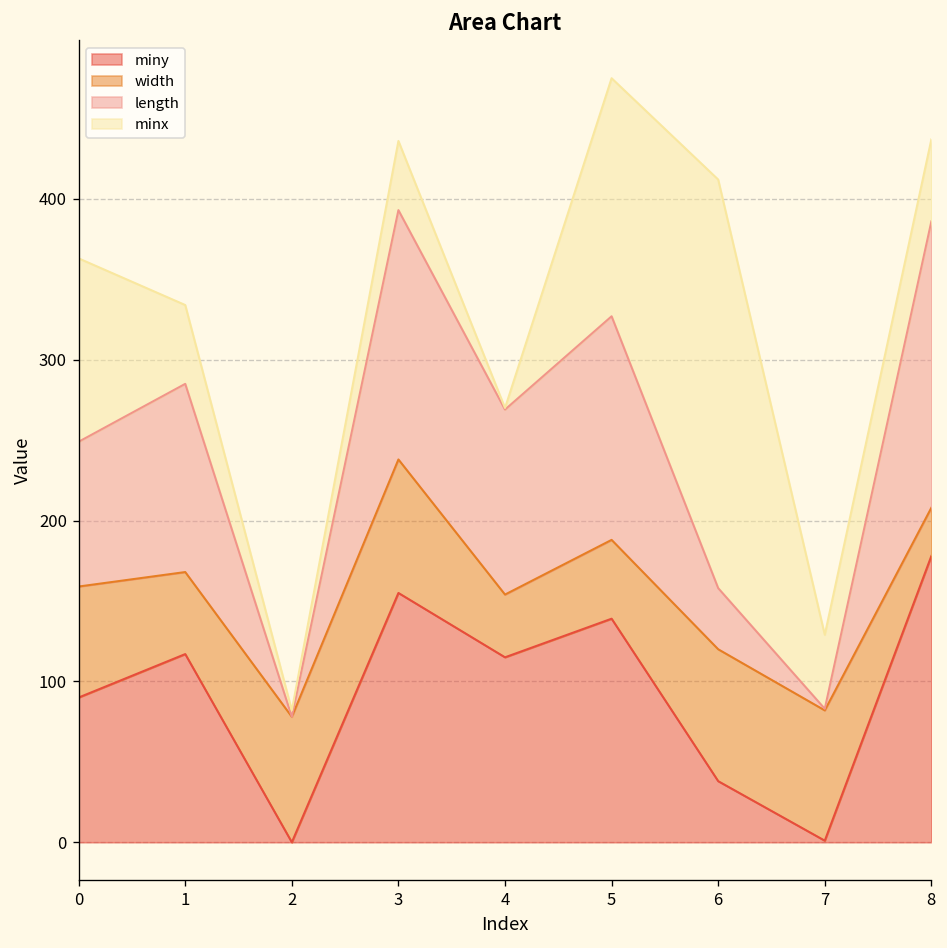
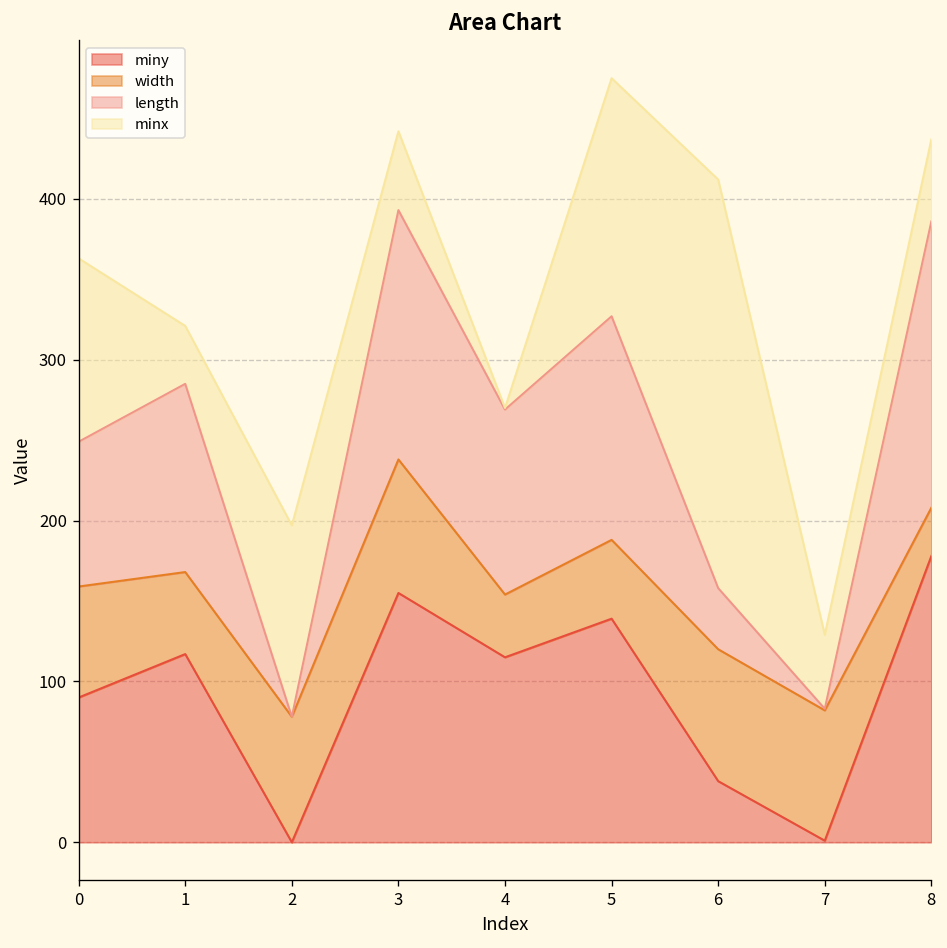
  {
    "length": {
      "0": 90,
      "1": 117,
      "3": 155,
      "5": 139,
      "6": 38,
      "8": 178
    },
    "minx": {
      "0": 114,
-     "1": 49,
-     "2": 4,
-     "3": 43,
+     "1": 36,
+     "2": 119,
+     "3": 49,
      "5": 148,
      "6": 254,
      "7": 46,
      "8": 51
    }
  }
